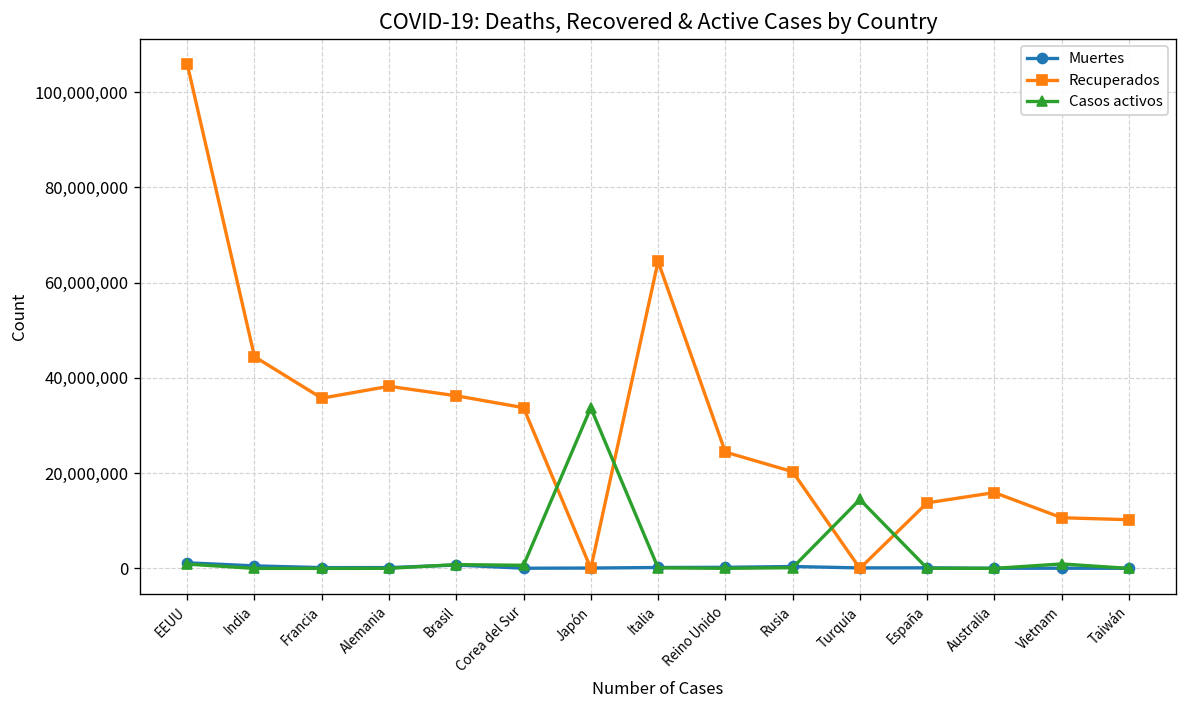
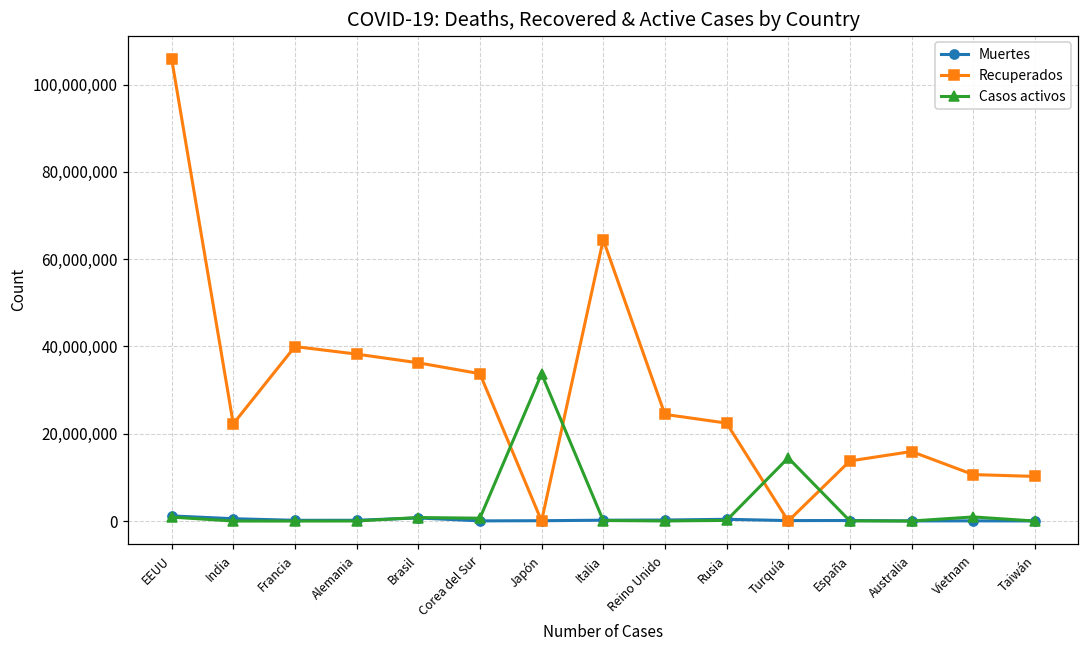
  {
    "Muertes": {
      "Vietnam": "0"
    },
    "Recuperados": {
      "EEUU": "106,000,000",
-     "India": "44,000,000",
-     "Francia": "36,000,000",
+     "India": "22,000,000",
+     "Francia": "40,000,000",
      "Alemania": "38,000,000",
      "Brasil": "36,000,000",
      "Corea del Sur": "34,000,000",
      "Italia": "64,000,000",
      "Reino Unido": "24,000,000",
-     "Rusia": "20,000,000",
+     "Rusia": "22,000,000",
      "España": "14,000,000",
      "Australia": "16,000,000",
      "Vietnam": "11,000,000",
      "Taiwán": "10,000,000"
    },
    "Casos activos": {
      "Japón": "34,000,000",
      "Turquía": "14,000,000",
      "Vietnam": "1,000,000"
    }
  }
